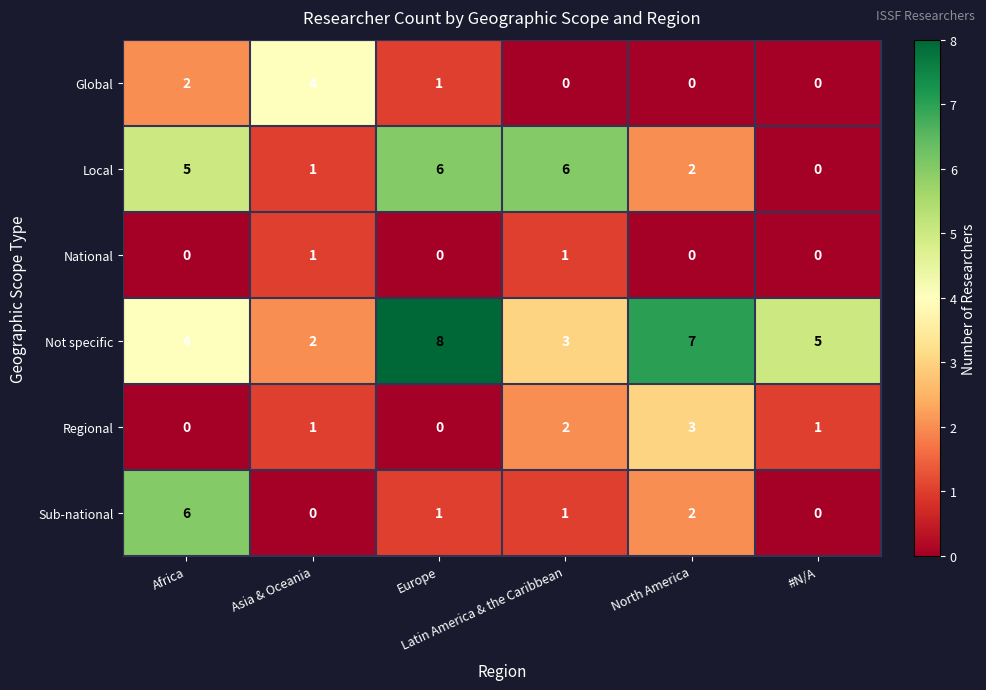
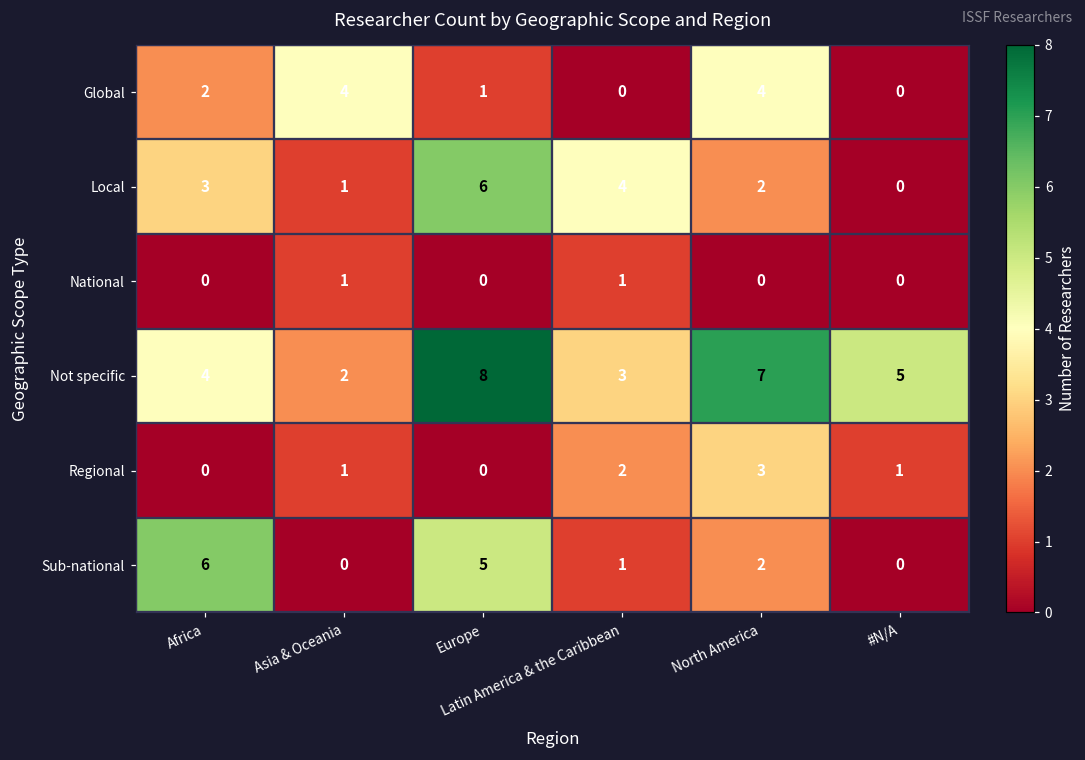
  {
    "Global": {
      "Africa": 2,
      "Asia & Oceania": 4,
      "Europe": 1,
      "Latin America & the Caribbean": 0,
-     "North America": 0,
+     "North America": 4,
      "#N/A": 0
    },
    "Local": {
-     "Africa": 5,
+     "Africa": 3,
      "Asia & Oceania": 1,
      "Europe": 6,
-     "Latin America & the Caribbean": 6,
+     "Latin America & the Caribbean": 4,
      "North America": 2,
      "#N/A": 0
    },
    "National": {
      "Africa": 0,
      "Asia & Oceania": 1,
      "Europe": 0,
      "Latin America & the Caribbean": 1,
      "North America": 0,
      "#N/A": 0
    },
    "Not specific": {
      "Africa": 4,
      "Asia & Oceania": 2,
      "Europe": 8,
      "Latin America & the Caribbean": 3,
      "North America": 7,
      "#N/A": 5
    },
    "Regional": {
      "Africa": 0,
      "Asia & Oceania": 1,
      "Europe": 0,
      "Latin America & the Caribbean": 2,
      "North America": 3,
      "#N/A": 1
    },
    "Sub-national": {
      "Africa": 6,
      "Asia & Oceania": 0,
-     "Europe": 1,
+     "Europe": 5,
      "Latin America & the Caribbean": 1,
      "North America": 2,
      "#N/A": 0
    }
  }
